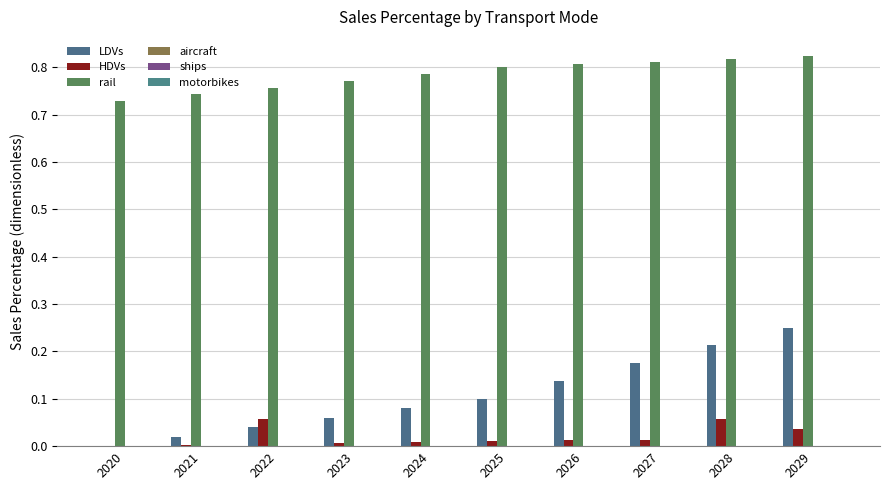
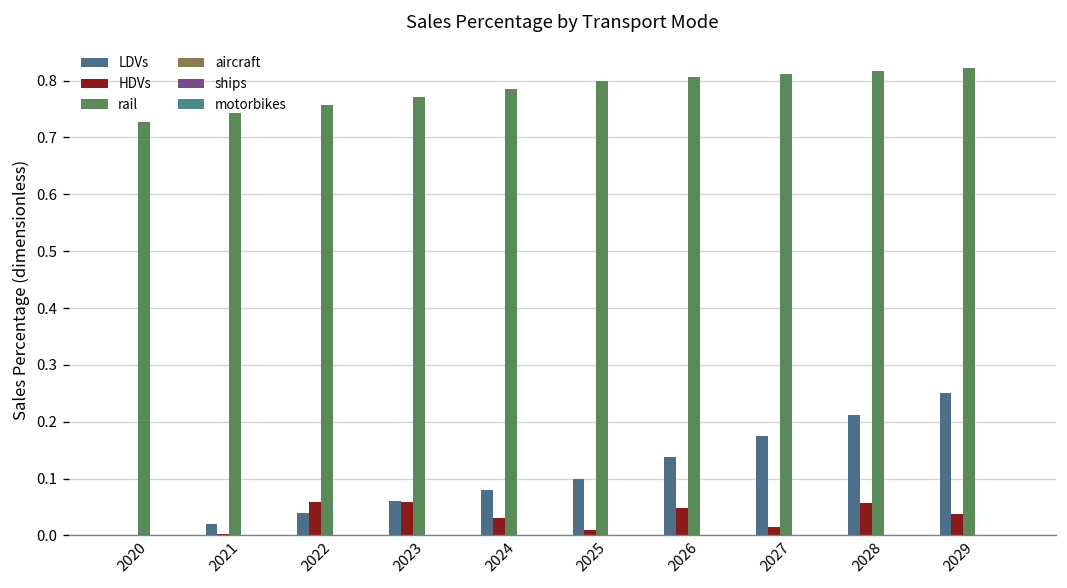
  {
    "HDVs": {
      "2020": 0.00,
      "2022": 0.06,
-     "2023": 0.01,
-     "2024": 0.01,
+     "2023": 0.06,
+     "2024": 0.03,
      "2025": 0.01,
-     "2026": 0.01,
+     "2026": 0.05,
      "2027": 0.01,
      "2028": 0.06,
      "2029": 0.04
    }
  }
